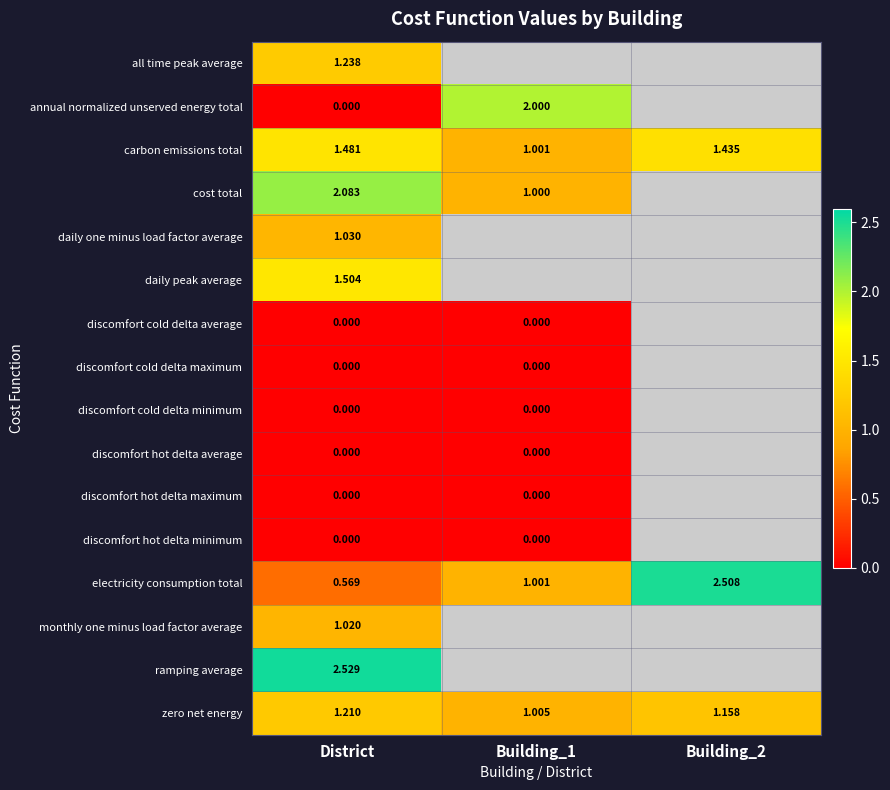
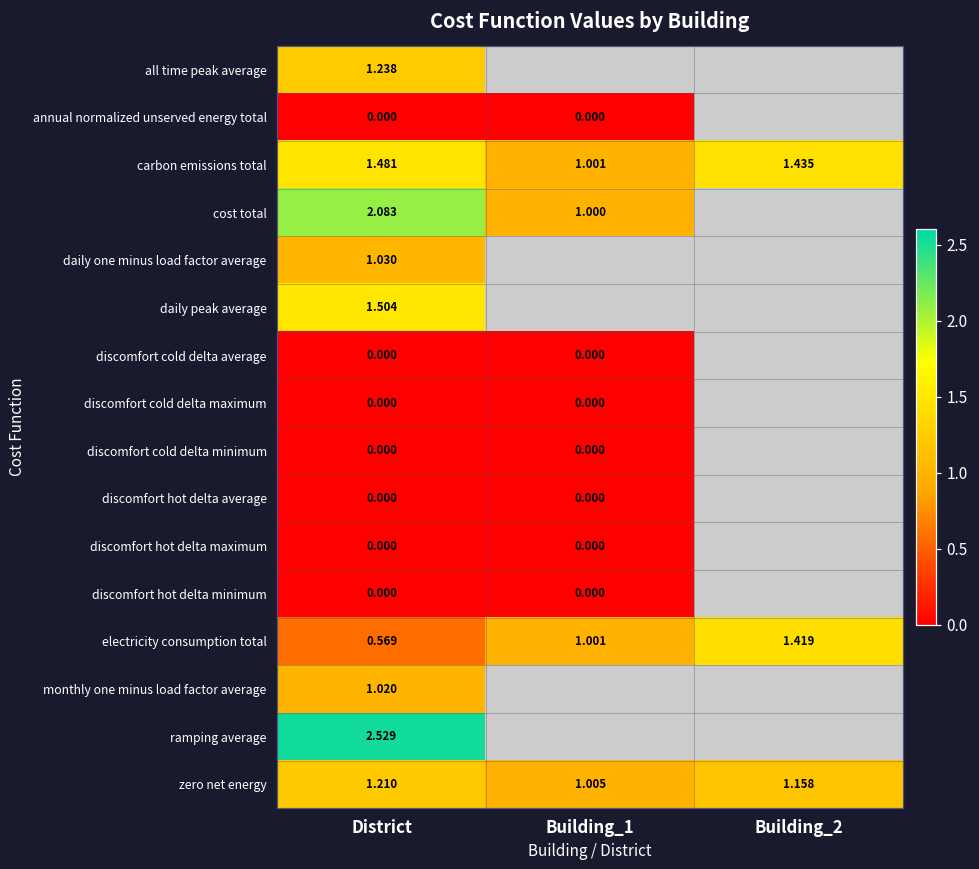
  {
    "all time peak average": {
      "District": 1.238
    },
    "annual normalized unserved energy total": {
      "District": 0.000,
-     "Building_1": 2.000
+     "Building_1": 0.000
    },
    "carbon emissions total": {
      "District": 1.481,
      "Building_1": 1.001,
      "Building_2": 1.435
    },
    "cost total": {
      "District": 2.083,
      "Building_1": 1.000
    },
    "daily one minus load factor average": {
      "District": 1.030
    },
    "daily peak average": {
      "District": 1.504
    },
    "discomfort cold delta average": {
      "District": 0.000,
      "Building_1": 0.000
    },
    "discomfort cold delta maximum": {
      "District": 0.000,
      "Building_1": 0.000
    },
    "discomfort cold delta minimum": {
      "District": 0.000,
      "Building_1": 0.000
    },
    "discomfort hot delta average": {
      "District": 0.000,
      "Building_1": 0.000
    },
    "discomfort hot delta maximum": {
      "District": 0.000,
      "Building_1": 0.000
    },
    "discomfort hot delta minimum": {
      "District": 0.000,
      "Building_1": 0.000
    },
    "electricity consumption total": {
      "District": 0.569,
      "Building_1": 1.001,
-     "Building_2": 2.508
+     "Building_2": 1.419
    },
    "monthly one minus load factor average": {
      "District": 1.020
    },
    "ramping average": {
      "District": 2.529
    },
    "zero net energy": {
      "District": 1.210,
      "Building_1": 1.005,
      "Building_2": 1.158
    }
  }
